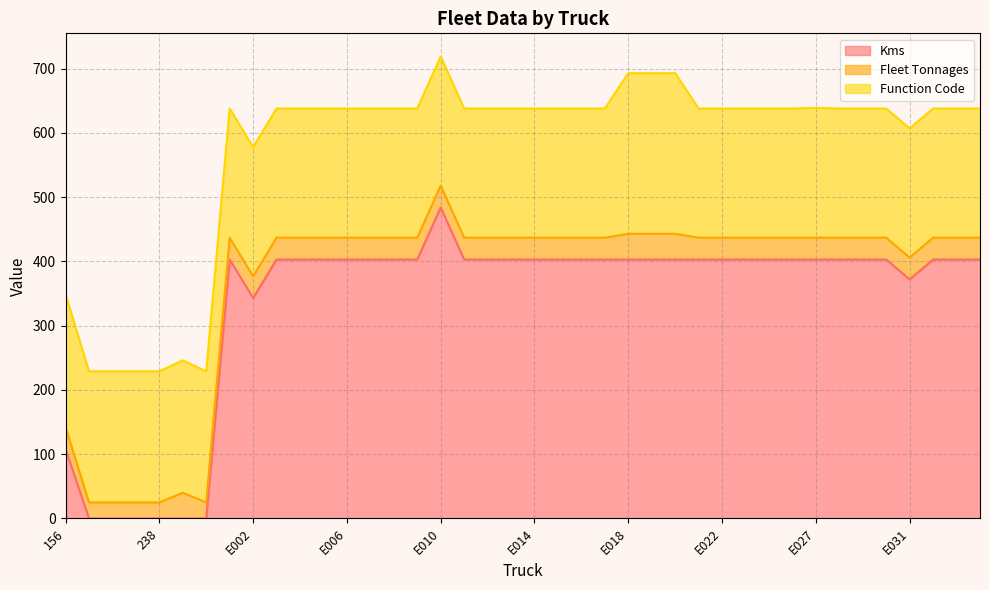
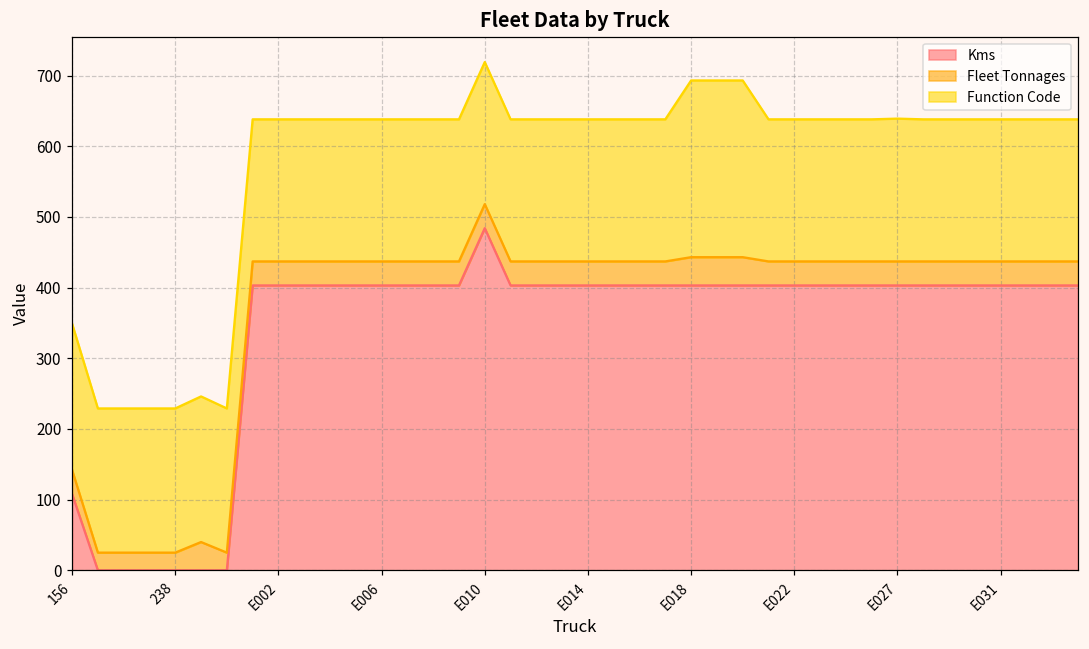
  {
    "Kms": {
      "156": 110,
      "238": 0,
-     "E002": 340,
+     "E002": 400,
      "E006": 400,
      "E010": 480,
      "E014": 400,
      "E018": 400,
      "E022": 400,
      "E027": 400,
-     "E031": 370
+     "E031": 400
    }
  }
